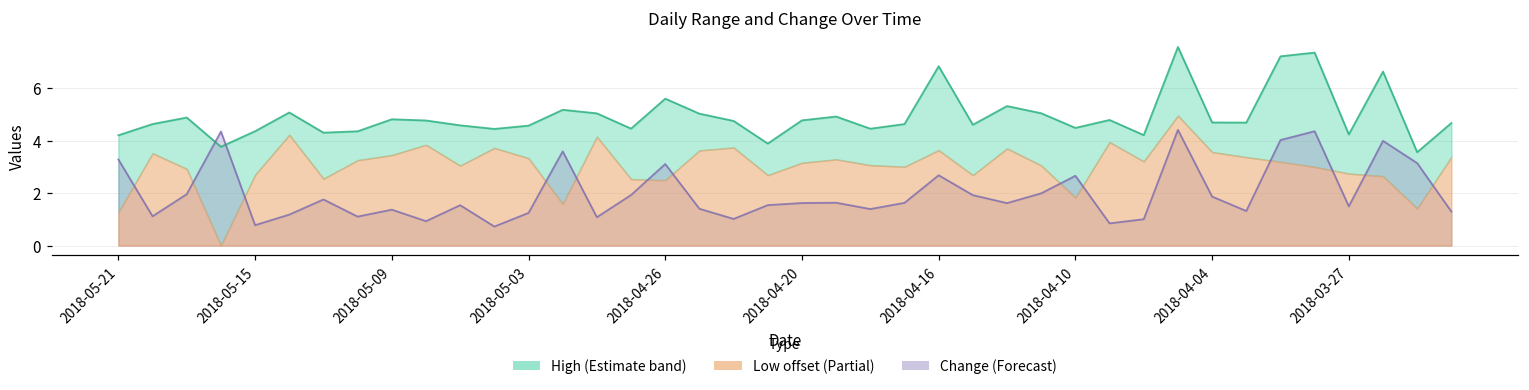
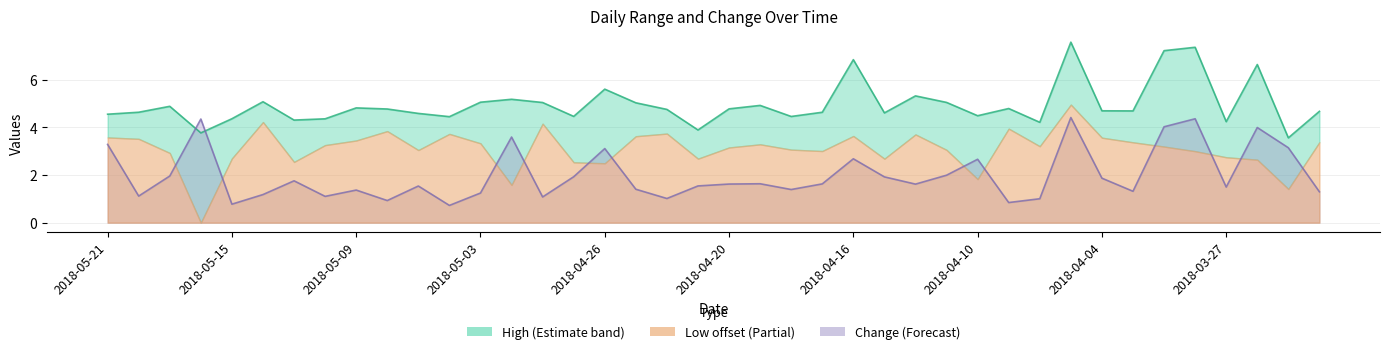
  {
    "High (Estimate band)": {
-     "2018-05-21": 4.2,
-     "2018-05-03": 4.6
+     "2018-05-21": 4.5,
+     "2018-05-03": 5.1
    },
    "Change (Forecast)": {
      "2018-05-21": 3.3,
      "2018-05-15": 0.8,
      "2018-05-09": 1.4,
      "2018-05-03": 1.2,
      "2018-04-26": 3.1,
      "2018-04-20": 1.6,
      "2018-04-16": 2.7,
      "2018-04-10": 2.7,
      "2018-04-04": 1.9,
      "2018-03-27": 1.5
    },
    "Low offset (Partial)": {
-     "2018-05-21": 1.3,
+     "2018-05-21": 3.6,
      "2018-05-15": 2.7,
      "2018-05-09": 3.4,
      "2018-05-03": 3.3,
      "2018-04-26": 2.5,
      "2018-04-20": 3.2,
      "2018-04-16": 3.6,
      "2018-04-10": 1.8,
      "2018-04-04": 3.6,
      "2018-03-27": 2.7
    }
  }
